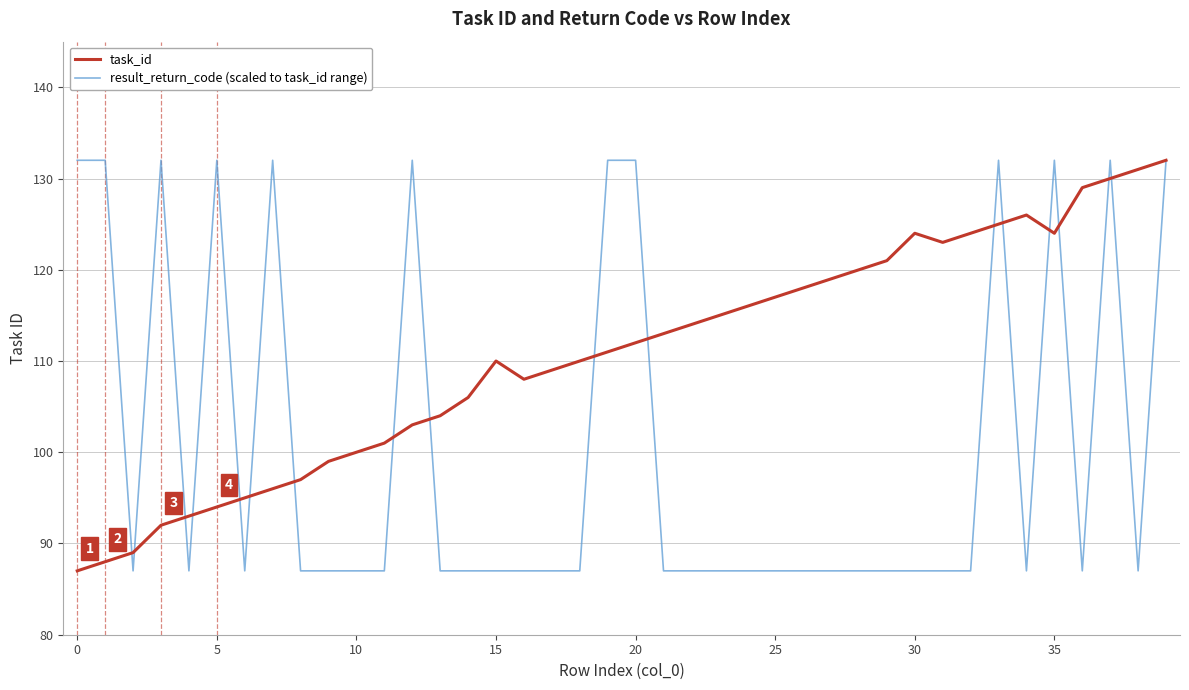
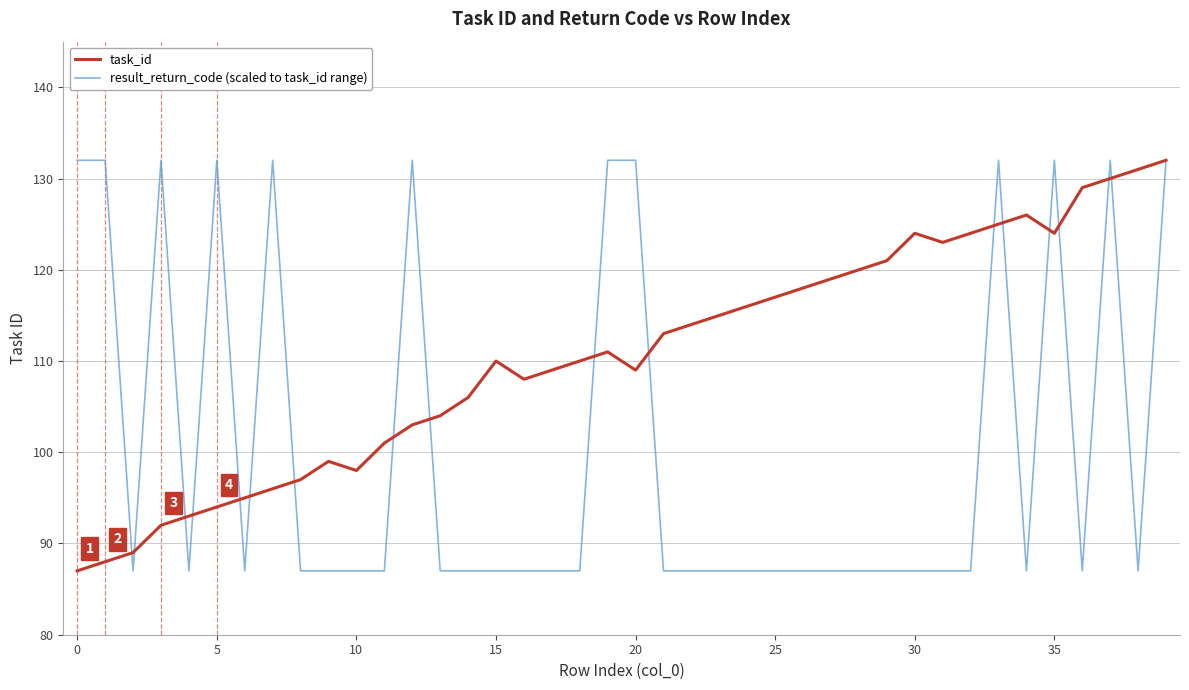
  {
    "task_id": {
      "0": 87,
      "5": 94,
-     "10": 100,
+     "10": 98,
      "15": 110,
-     "20": 112,
+     "20": 109,
      "25": 117,
      "30": 124,
      "35": 124
    },
    "result_return_code (scaled to task_id range)": {
      "0": 132,
      "5": 132,
      "10": 87,
      "15": 87,
      "20": 132,
      "25": 87,
      "30": 87,
      "35": 132
    }
  }
